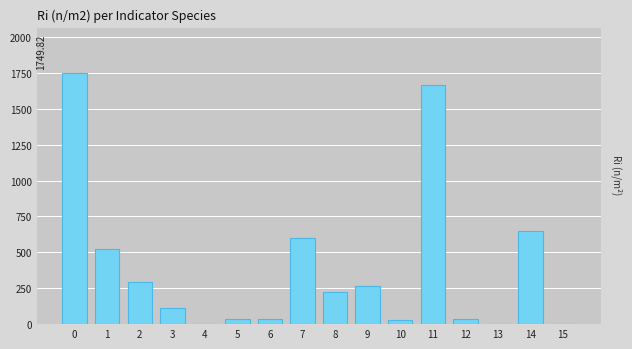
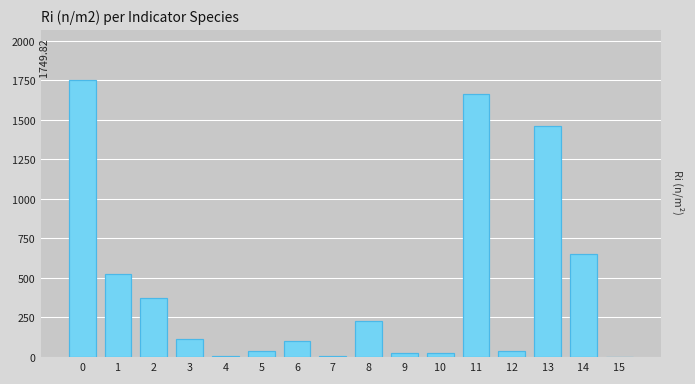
  {
    "1": 520,
-   "2": 290,
+   "2": 370,
    "3": 110,
    "5": 40,
-   "6": 40,
-   "7": 600,
+   "6": 100,
+   "7": 0,
    "8": 220,
-   "9": 270,
+   "9": 20,
    "10": 30,
    "11": 1660,
    "12": 40,
-   "13": 0,
+   "13": 1460,
    "14": 650
  }
